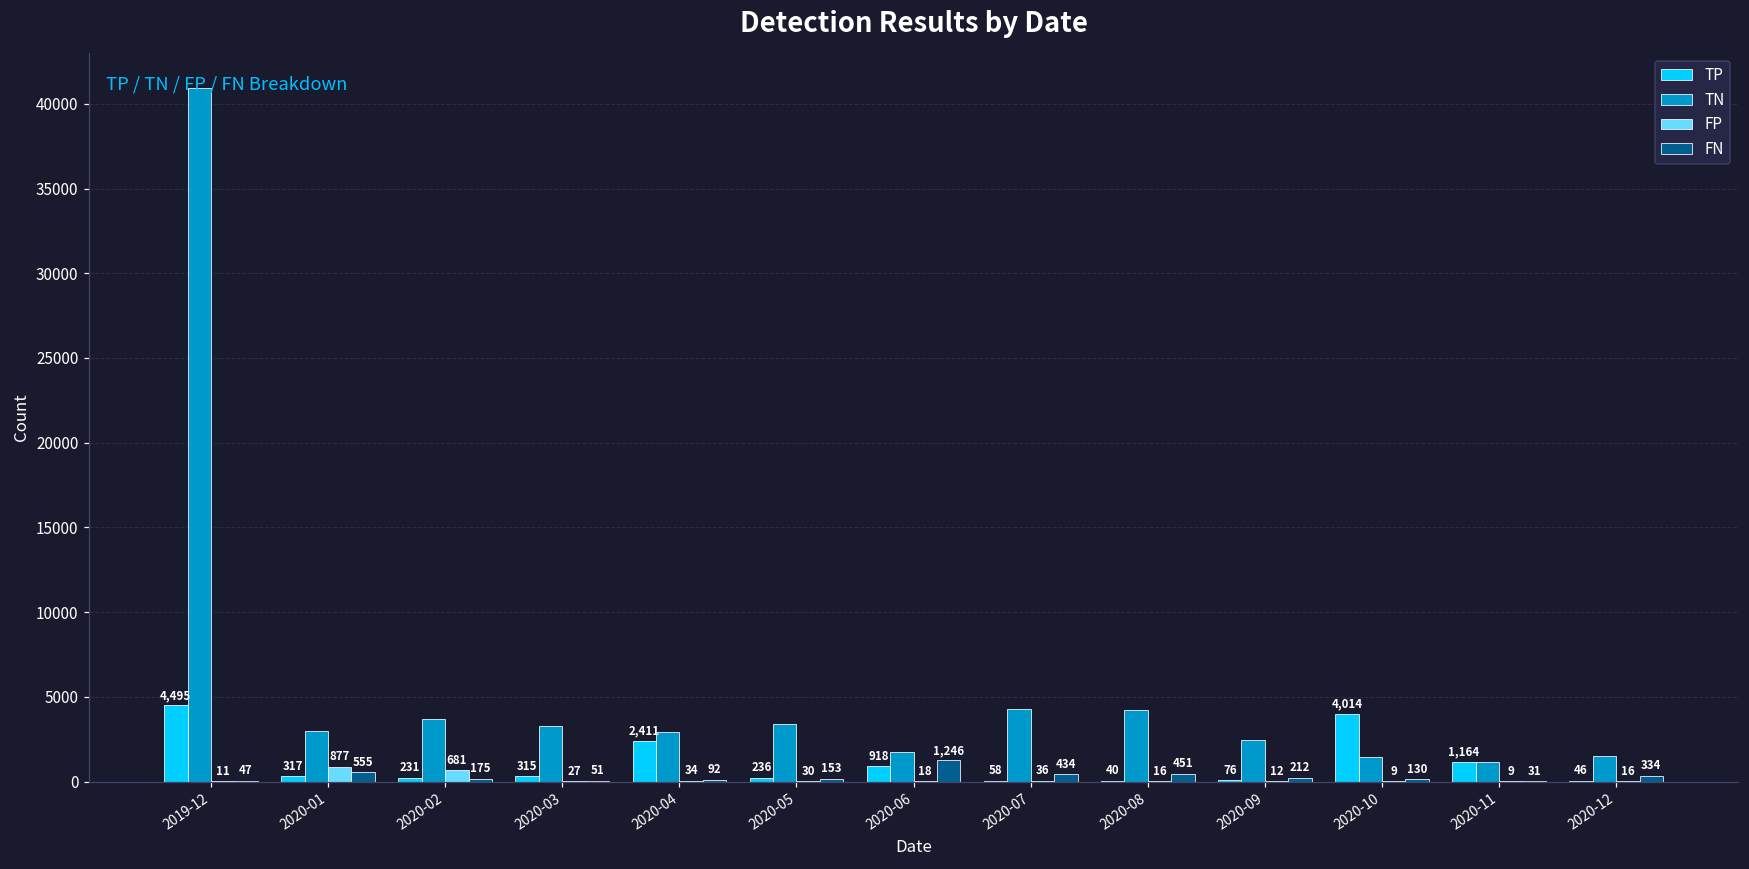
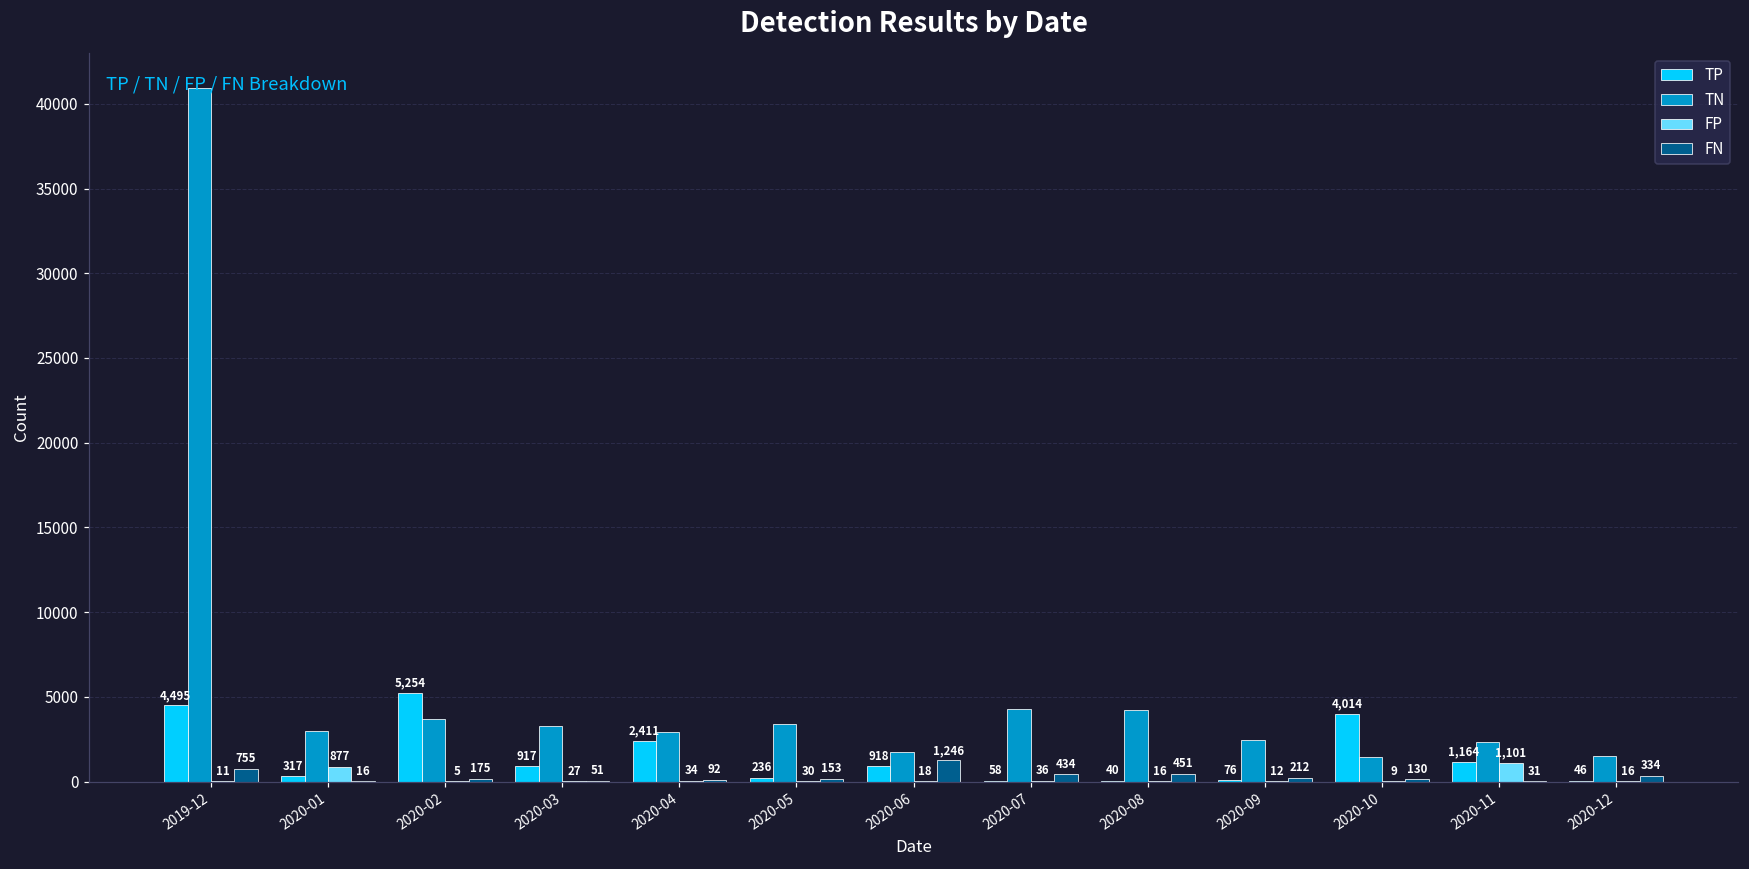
  {
    "TP": {
      "2019-12": "4,495",
      "2020-01": "317",
-     "2020-02": "231",
-     "2020-03": "315",
+     "2020-02": "5,254",
+     "2020-03": "917",
      "2020-04": "2,411",
      "2020-05": "236",
      "2020-06": "918",
      "2020-07": "58",
      "2020-08": "40",
      "2020-09": "76",
      "2020-10": "4,014",
      "2020-11": "1,164",
      "2020-12": "46"
    },
    "TN": {
      "2019-12": "40900",
      "2020-01": "3000",
      "2020-02": "3700",
      "2020-03": "3300",
      "2020-04": "2900",
      "2020-05": "3400",
      "2020-06": "1700",
      "2020-07": "4300",
      "2020-08": "4200",
      "2020-09": "2400",
      "2020-10": "1500",
-     "2020-11": "1100",
+     "2020-11": "2300",
      "2020-12": "1500"
    },
    "FP": {
      "2019-12": "11",
      "2020-01": "877",
-     "2020-02": "681",
+     "2020-02": "5",
      "2020-03": "27",
      "2020-04": "34",
      "2020-05": "30",
      "2020-06": "18",
      "2020-07": "36",
      "2020-08": "16",
      "2020-09": "12",
      "2020-10": "9",
-     "2020-11": "9",
+     "2020-11": "1,101",
      "2020-12": "16"
    },
    "FN": {
-     "2019-12": "47",
-     "2020-01": "555",
+     "2019-12": "755",
+     "2020-01": "16",
      "2020-02": "175",
      "2020-03": "51",
      "2020-04": "92",
      "2020-05": "153",
      "2020-06": "1,246",
      "2020-07": "434",
      "2020-08": "451",
      "2020-09": "212",
      "2020-10": "130",
      "2020-11": "31",
      "2020-12": "334"
    }
  }
